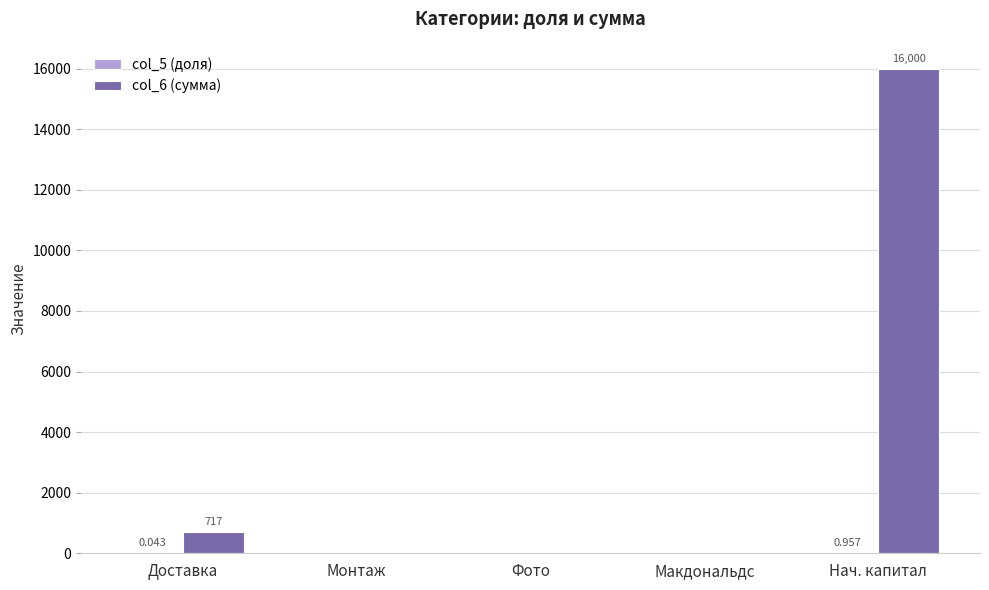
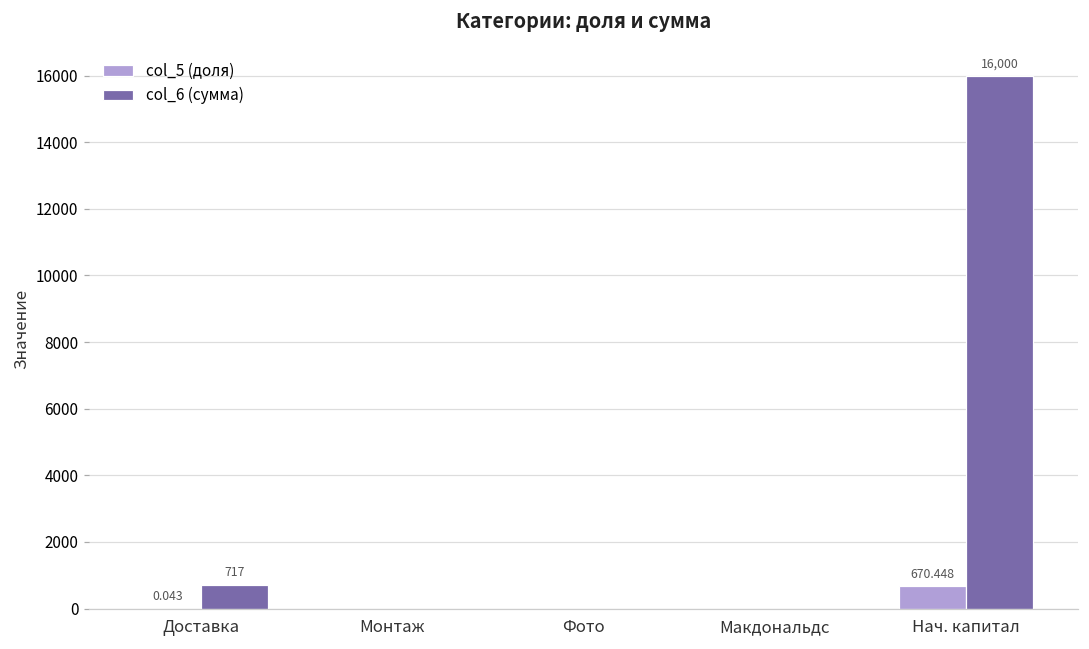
  {
    "col_5 (доля)": {
      "Доставка": "0.043",
-     "Нач. капитал": "0.957"
+     "Нач. капитал": "670.448"
    },
    "col_6 (сумма)": {
      "Доставка": "717",
      "Нач. капитал": "16,000"
    }
  }
